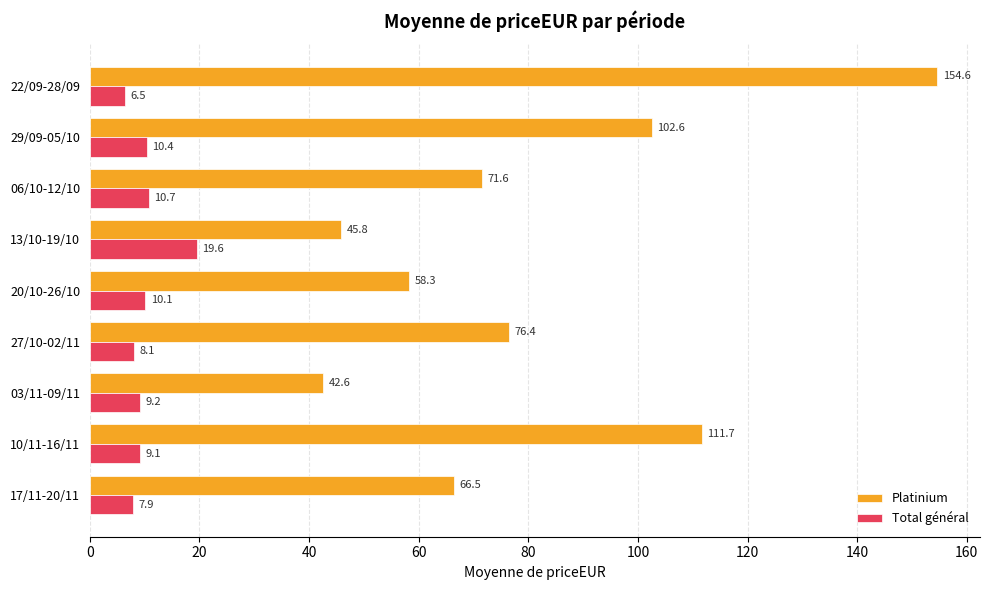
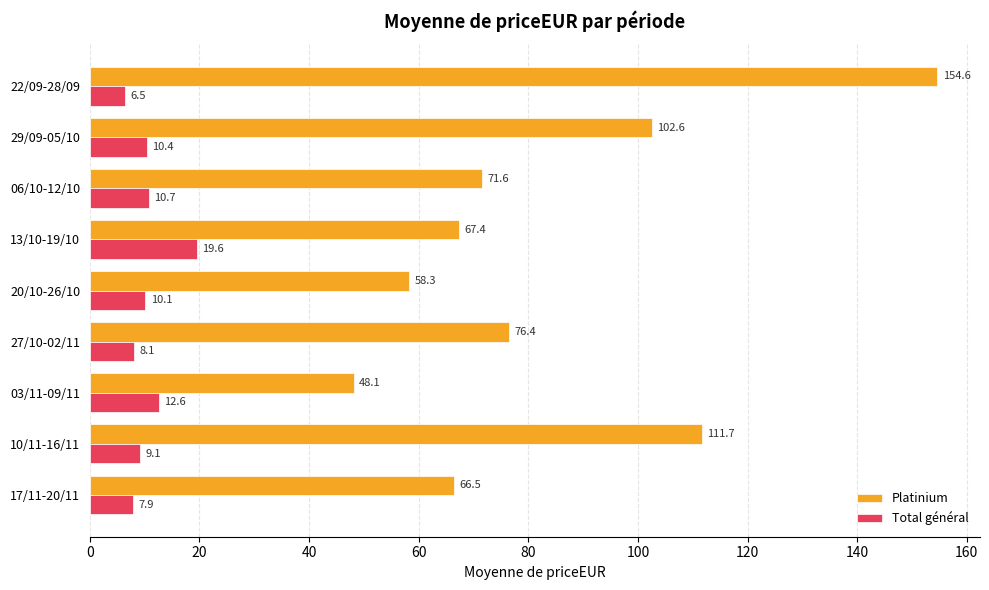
  {
    "Platinium": {
      "22/09-28/09": 154.6,
      "29/09-05/10": 102.6,
      "06/10-12/10": 71.6,
-     "13/10-19/10": 45.8,
+     "13/10-19/10": 67.4,
      "20/10-26/10": 58.3,
      "27/10-02/11": 76.4,
-     "03/11-09/11": 42.6,
+     "03/11-09/11": 48.1,
      "10/11-16/11": 111.7,
      "17/11-20/11": 66.5
    },
    "Total général": {
      "22/09-28/09": 6.5,
      "29/09-05/10": 10.4,
      "06/10-12/10": 10.7,
      "13/10-19/10": 19.6,
      "20/10-26/10": 10.1,
      "27/10-02/11": 8.1,
-     "03/11-09/11": 9.2,
+     "03/11-09/11": 12.6,
      "10/11-16/11": 9.1,
      "17/11-20/11": 7.9
    }
  }
